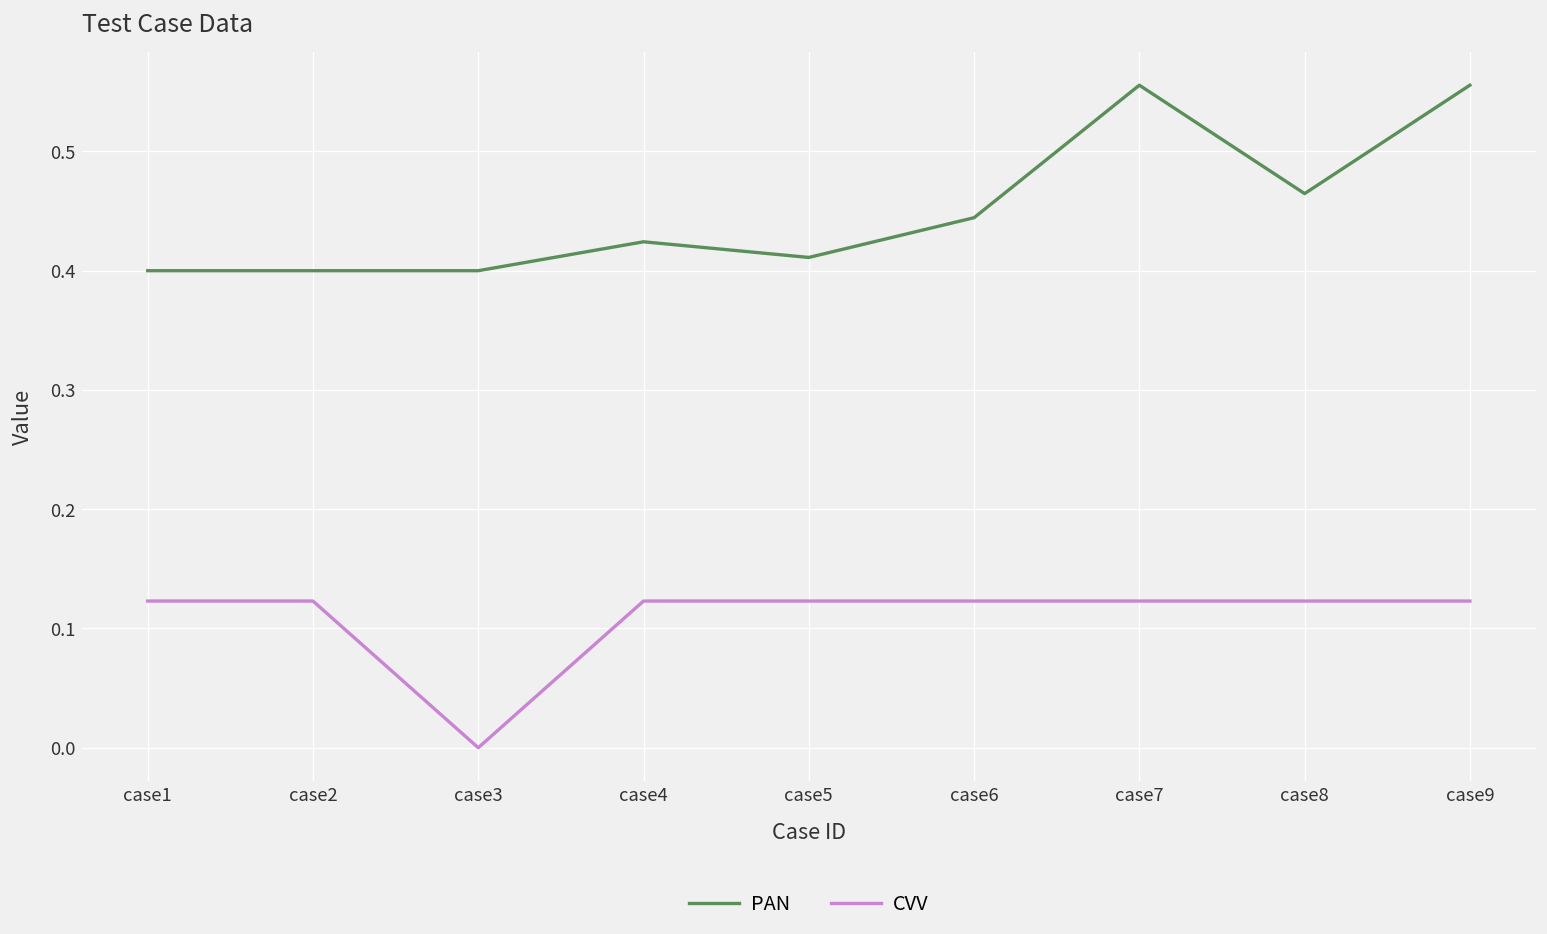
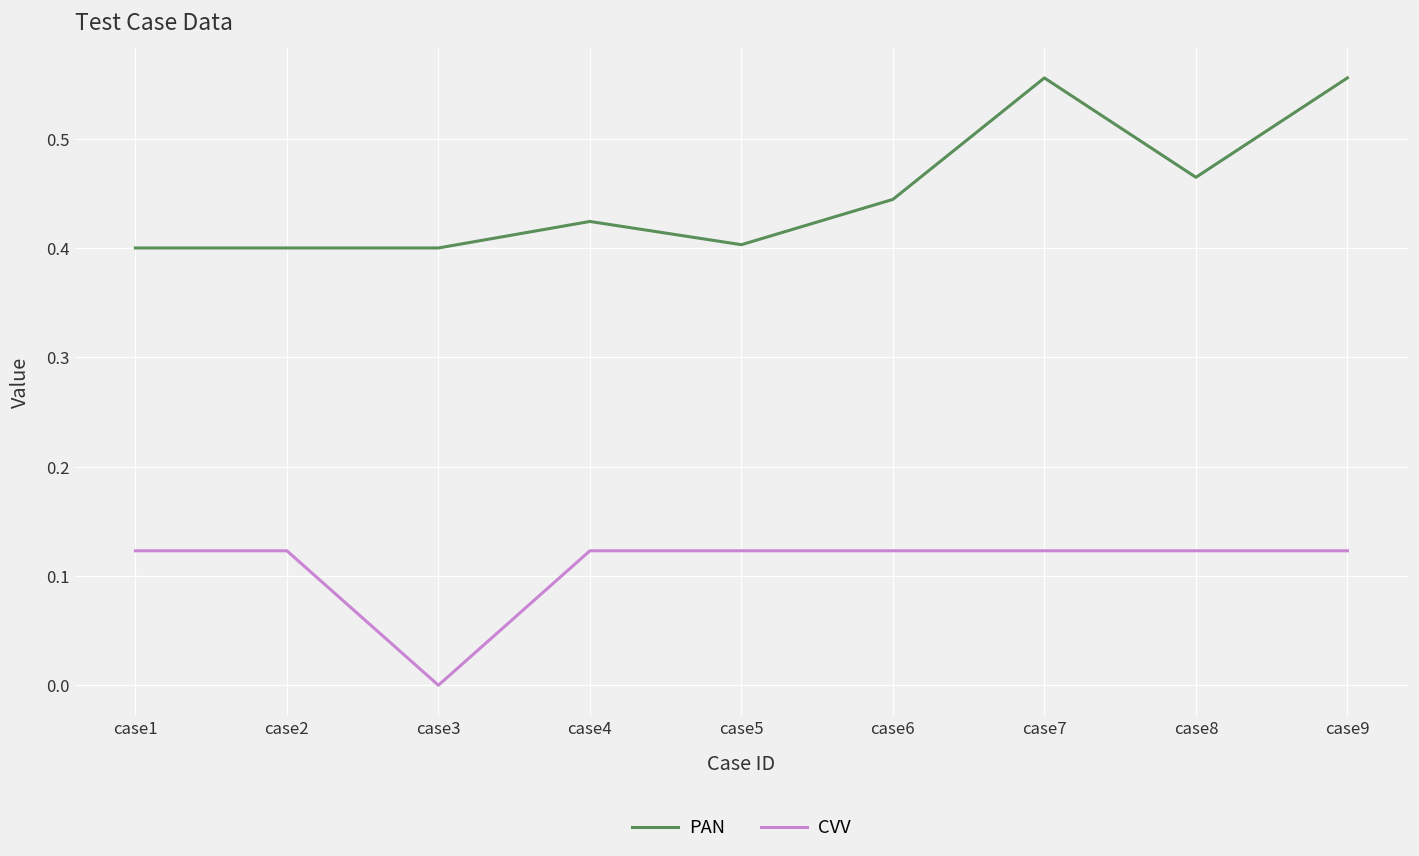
  {
    "PAN": {
      "case1": 0.40,
      "case2": 0.40,
      "case3": 0.40,
      "case4": 0.42,
-     "case5": 0.41,
+     "case5": 0.40,
      "case6": 0.44,
      "case7": 0.56,
      "case8": 0.46,
      "case9": 0.56
    },
    "CVV": {
      "case1": 0.12,
      "case2": 0.12,
      "case3": 0.00,
      "case4": 0.12,
      "case5": 0.12,
      "case6": 0.12,
      "case7": 0.12,
      "case8": 0.12,
      "case9": 0.12
    }
  }
